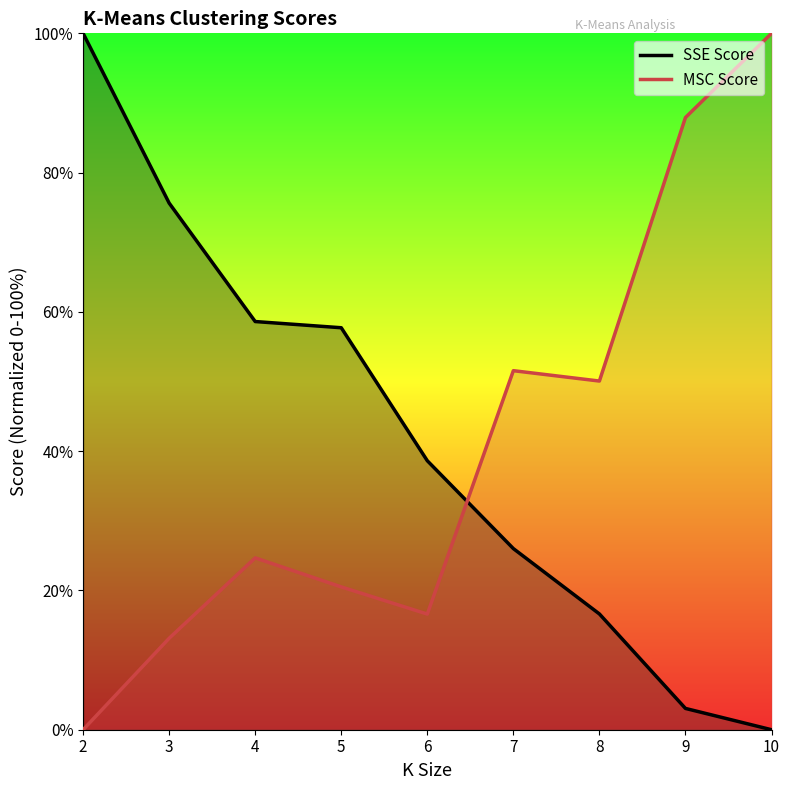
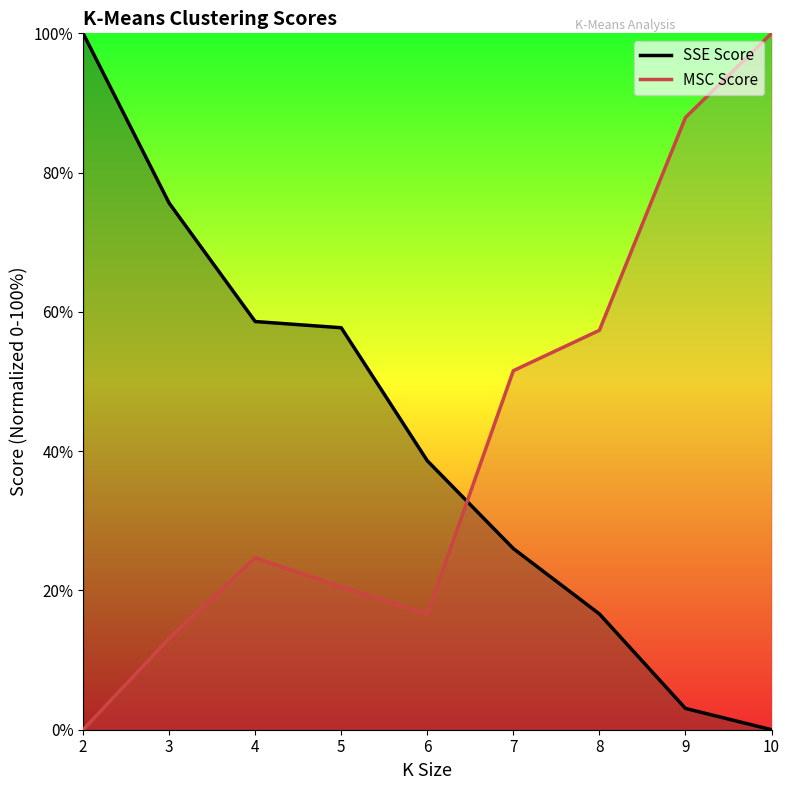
  {
    "MSC Score": {
      "2": "0%",
      "3": "13%",
      "4": "25%",
      "5": "21%",
      "6": "17%",
      "7": "52%",
-     "8": "50%",
+     "8": "57%",
      "9": "88%",
      "10": "100%"
    }
  }
